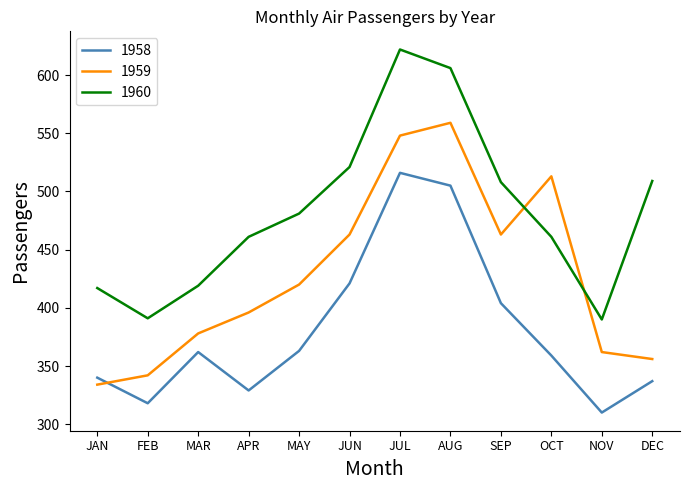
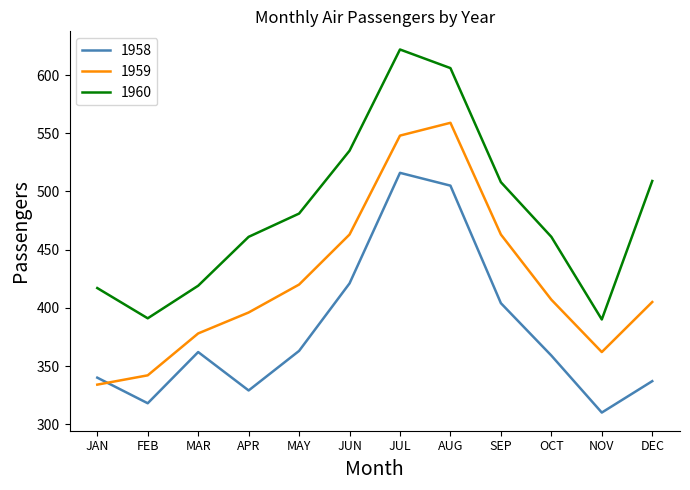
  {
    "1958": {
      "JAN": 340,
      "FEB": 318,
      "MAR": 362,
      "APR": 329,
      "MAY": 363,
      "JUN": 421,
      "JUL": 516,
      "AUG": 505,
      "SEP": 404,
      "OCT": 359,
      "NOV": 310,
      "DEC": 337
    },
    "1959": {
      "JAN": 334,
      "FEB": 342,
      "MAR": 378,
      "APR": 396,
      "MAY": 420,
      "JUN": 463,
      "JUL": 548,
      "AUG": 559,
      "SEP": 463,
-     "OCT": 513,
+     "OCT": 407,
      "NOV": 362,
-     "DEC": 356
+     "DEC": 405
    },
    "1960": {
      "JAN": 417,
      "FEB": 391,
      "MAR": 419,
      "APR": 461,
      "MAY": 481,
-     "JUN": 521,
+     "JUN": 535,
      "JUL": 622,
      "AUG": 606,
      "SEP": 508,
      "OCT": 461,
      "NOV": 390,
      "DEC": 509
    }
  }
